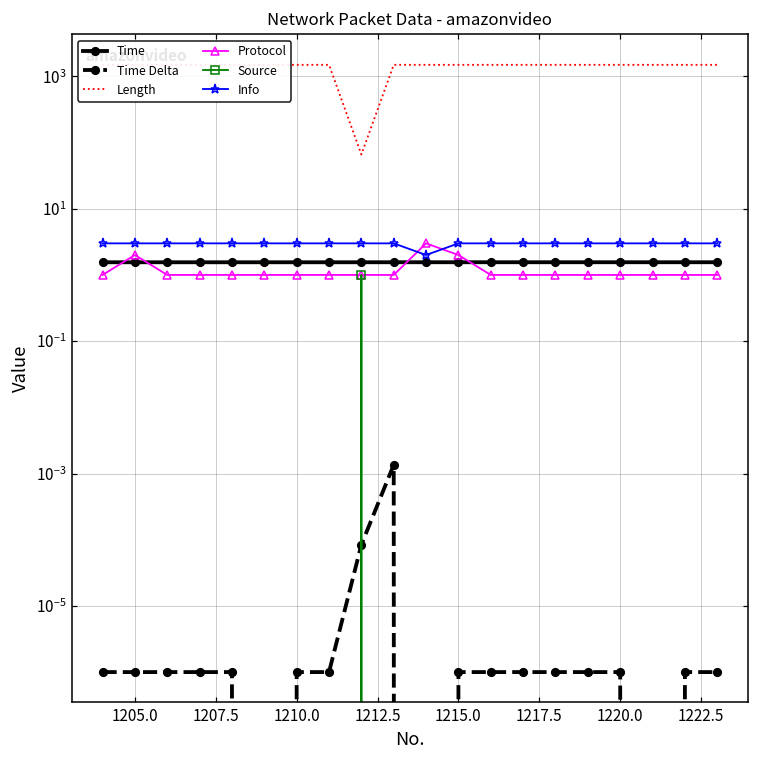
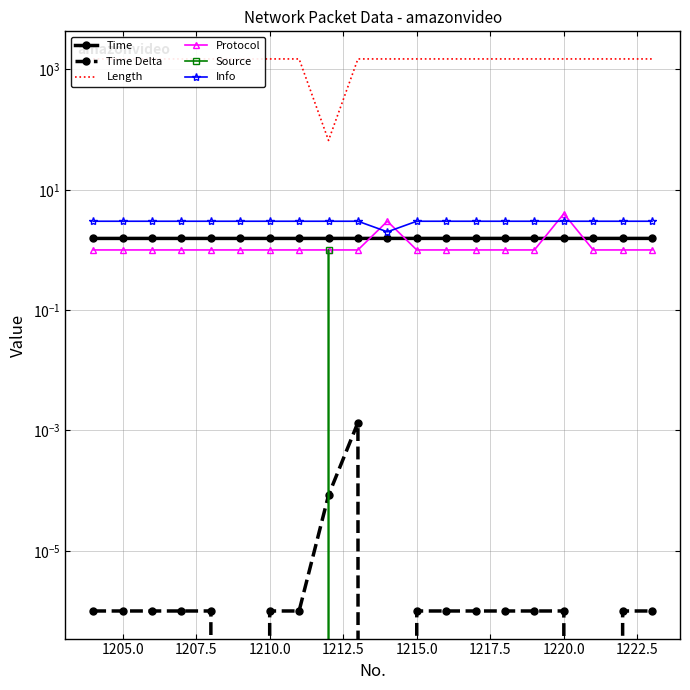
  {
    "Length": {
      "1210.0": 1500,
      "1215.0": 1500,
      "1220.0": 1500
    },
    "Protocol": {
-     "1205.0": 2,
+     "1205.0": 1,
      "1210.0": 1,
-     "1215.0": 2,
-     "1220.0": 1
+     "1215.0": 1,
+     "1220.0": 4
    },
    "Info": {
      "1205.0": 3,
      "1210.0": 3,
      "1215.0": 3,
      "1220.0": 3
    }
  }
